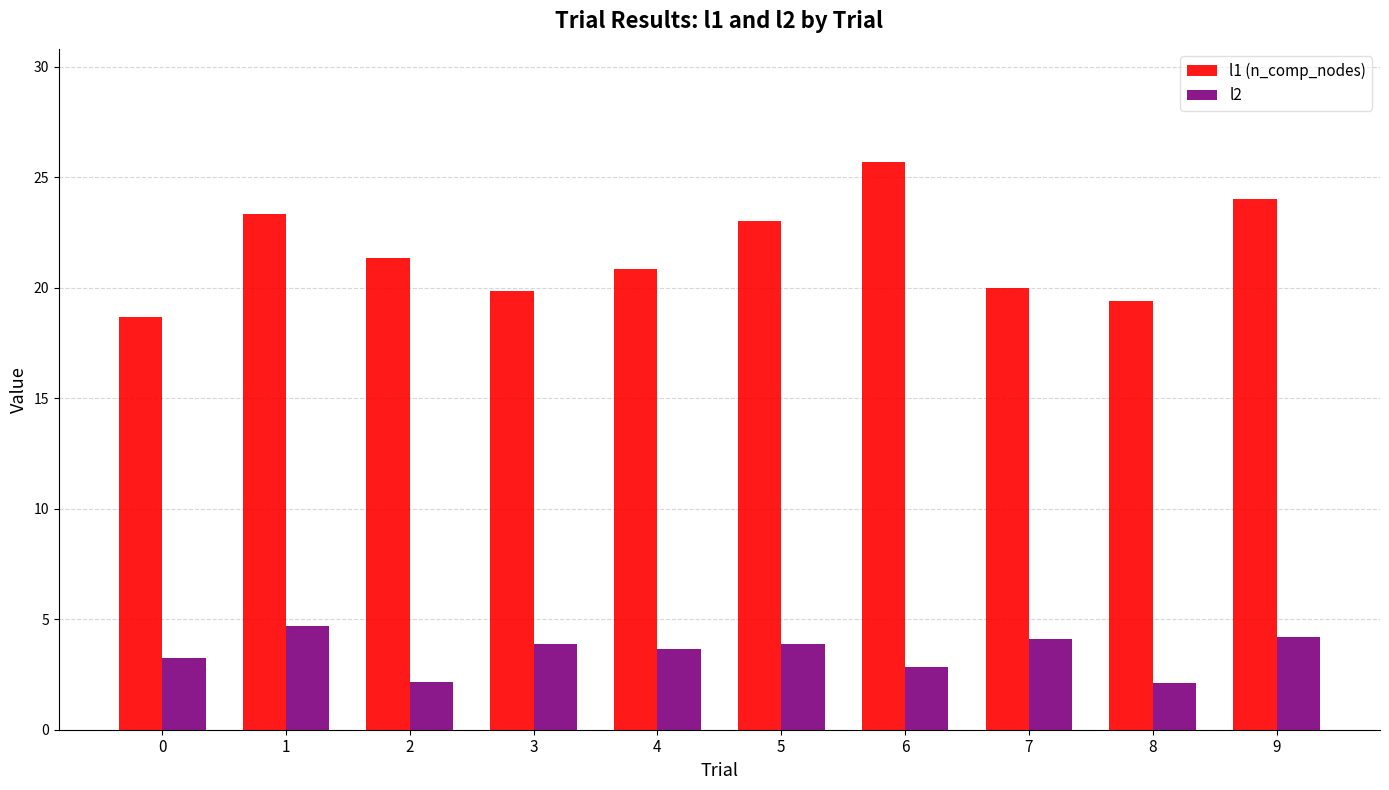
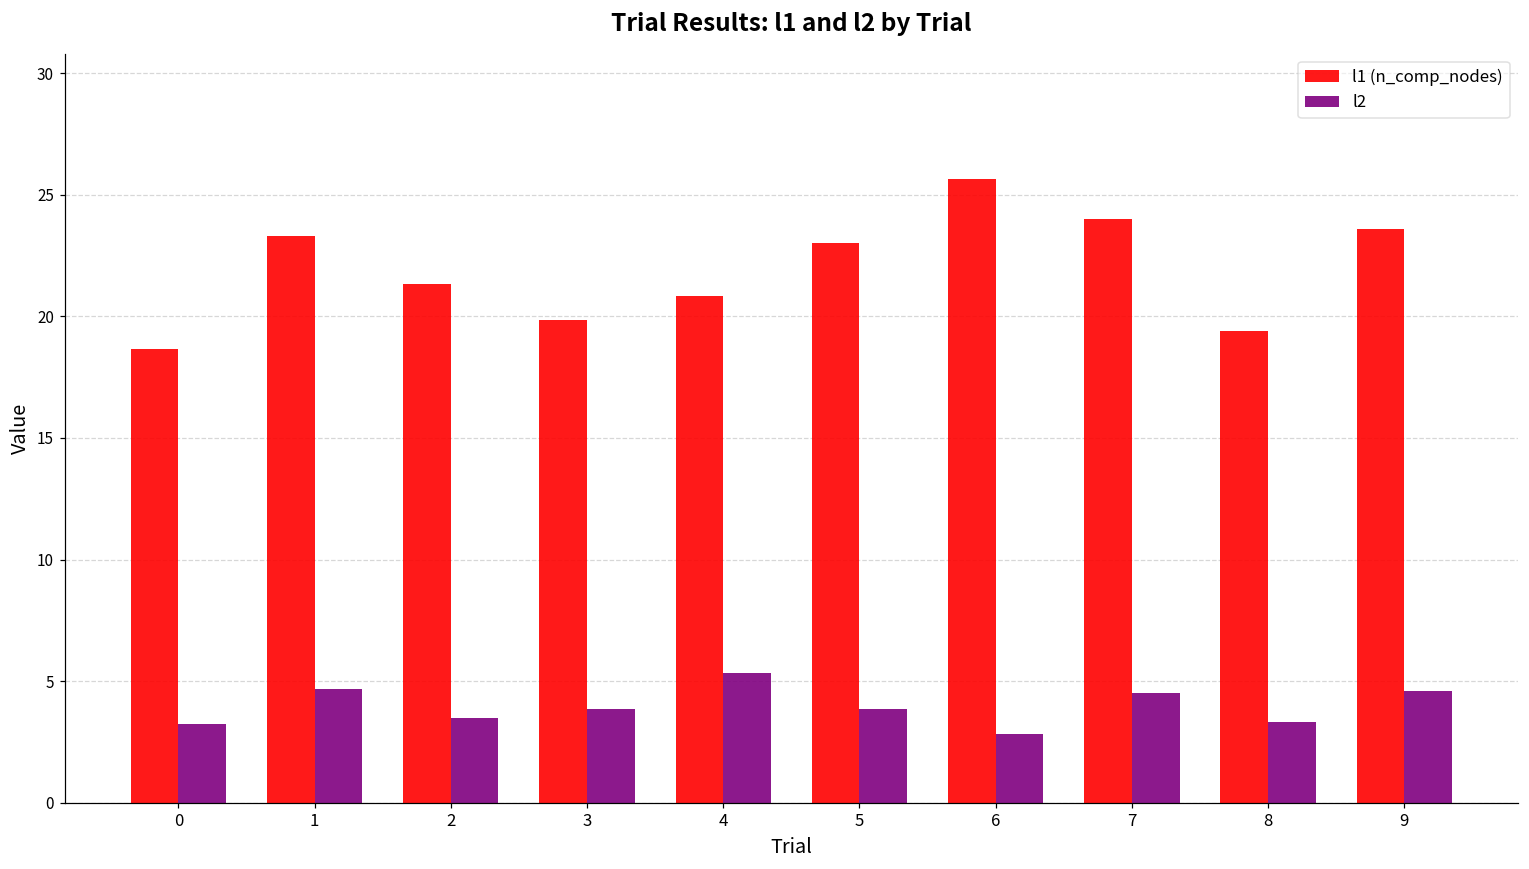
  {
    "l1 (n_comp_nodes)": {
      "0": 18.7,
      "1": 23.3,
      "2": 21.3,
      "3": 19.9,
      "4": 20.8,
      "5": 23.0,
      "6": 25.7,
-     "7": 20,
+     "7": 24,
      "8": 19.4,
-     "9": 24.0
+     "9": 23.6
    },
    "l2": {
      "0": 3.2,
      "1": 4.7,
-     "2": 2.2,
+     "2": 3.5,
      "3": 3.9,
-     "4": 3.7,
+     "4": 5.3,
      "5": 3.9,
      "6": 2.8,
-     "7": 4.1,
-     "8": 2.1,
-     "9": 4.2
+     "7": 4.5,
+     "8": 3.3,
+     "9": 4.6
    }
  }
